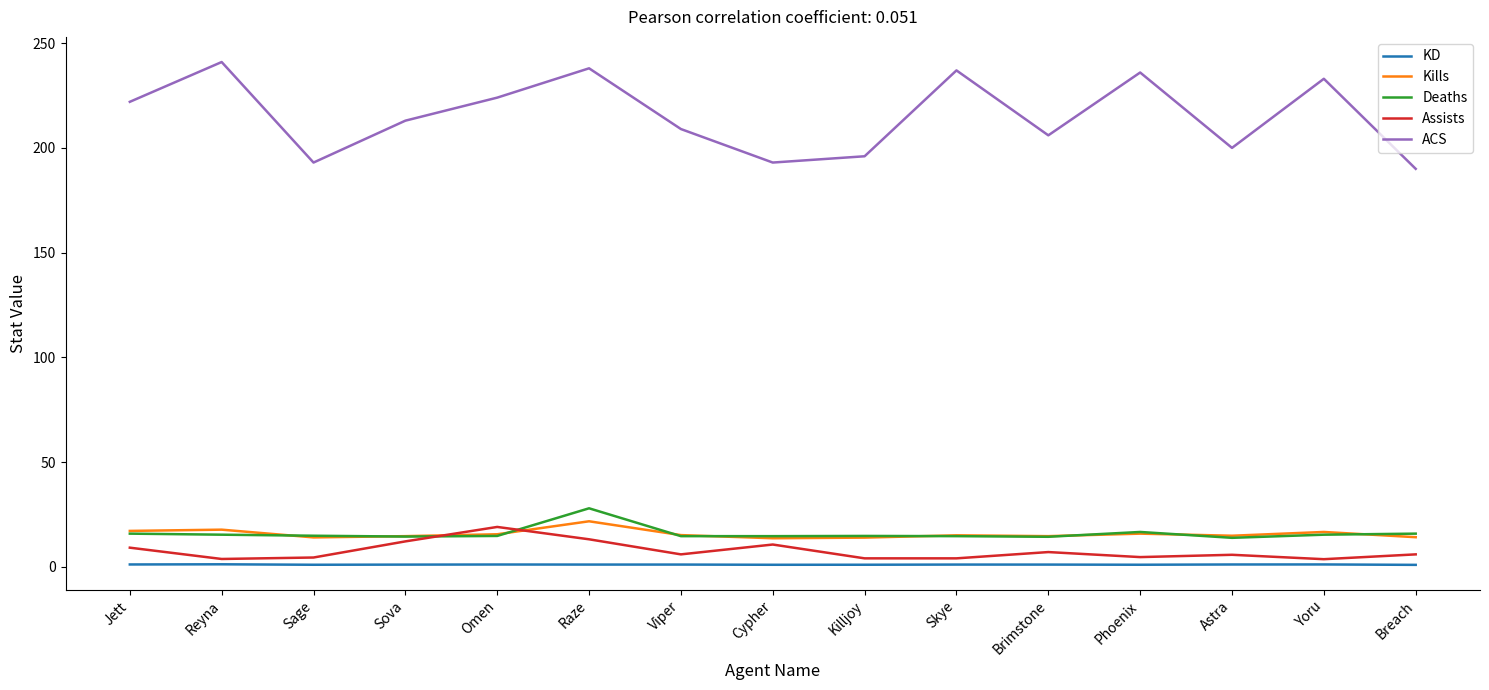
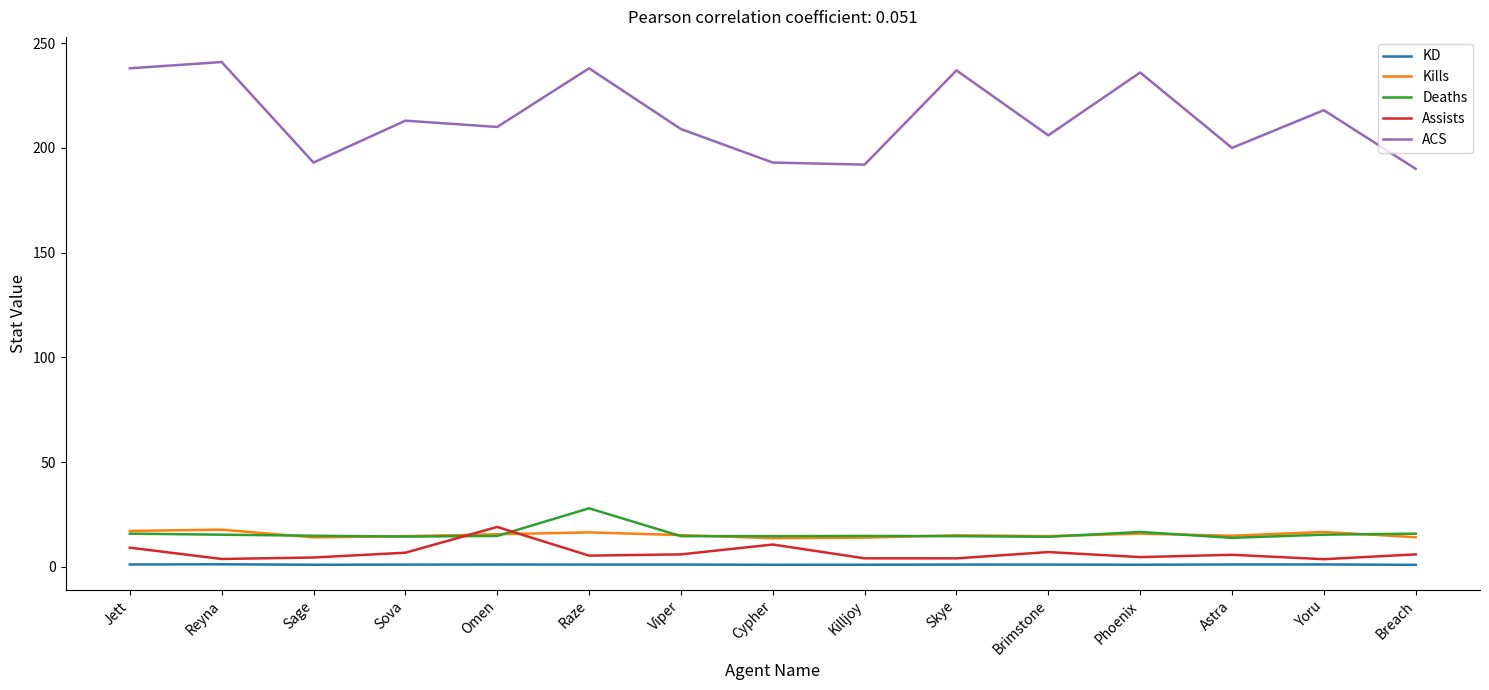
  {
    "KD": {
      "Jett": 1,
      "Reyna": 1,
      "Sage": 1,
      "Sova": 1,
      "Omen": 1,
      "Raze": 1,
      "Viper": 1,
      "Cypher": 1,
      "Killjoy": 1,
      "Skye": 1,
      "Brimstone": 1,
      "Phoenix": 1,
      "Astra": 1,
      "Yoru": 1,
      "Breach": 1
    },
    "Kills": {
      "Jett": 17,
      "Reyna": 18,
-     "Raze": 22,
+     "Raze": 16,
      "Yoru": 17,
      "Breach": 14
    },
    "Deaths": {
      "Jett": 16,
      "Reyna": 15,
      "Raze": 28,
      "Yoru": 15,
      "Breach": 16
    },
    "Assists": {
      "Jett": 9,
      "Reyna": 4,
      "Sage": 4,
-     "Sova": 12,
+     "Sova": 7,
      "Omen": 19,
-     "Raze": 13,
+     "Raze": 5,
      "Viper": 6,
      "Cypher": 11,
      "Killjoy": 4,
      "Skye": 4,
      "Brimstone": 7,
      "Phoenix": 5,
      "Astra": 6,
      "Yoru": 4,
      "Breach": 6
    },
    "ACS": {
-     "Jett": 222,
+     "Jett": 238,
      "Reyna": 241,
      "Sage": 193,
      "Sova": 213,
-     "Omen": 224,
+     "Omen": 210,
      "Raze": 238,
      "Viper": 209,
      "Cypher": 193,
-     "Killjoy": 196,
+     "Killjoy": 192,
      "Skye": 237,
      "Brimstone": 206,
      "Phoenix": 236,
      "Astra": 200,
-     "Yoru": 233,
+     "Yoru": 218,
      "Breach": 190
    }
  }
